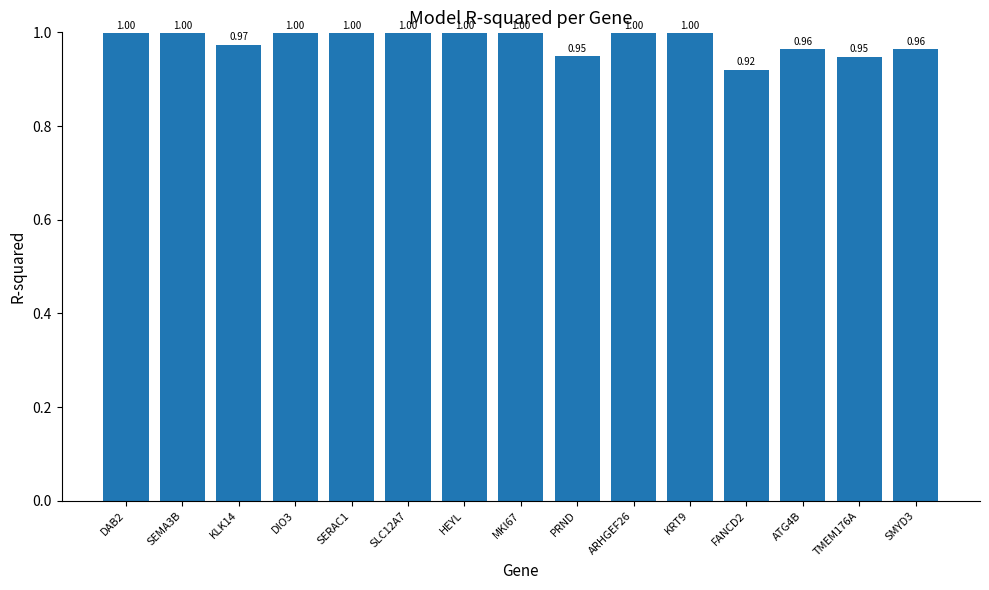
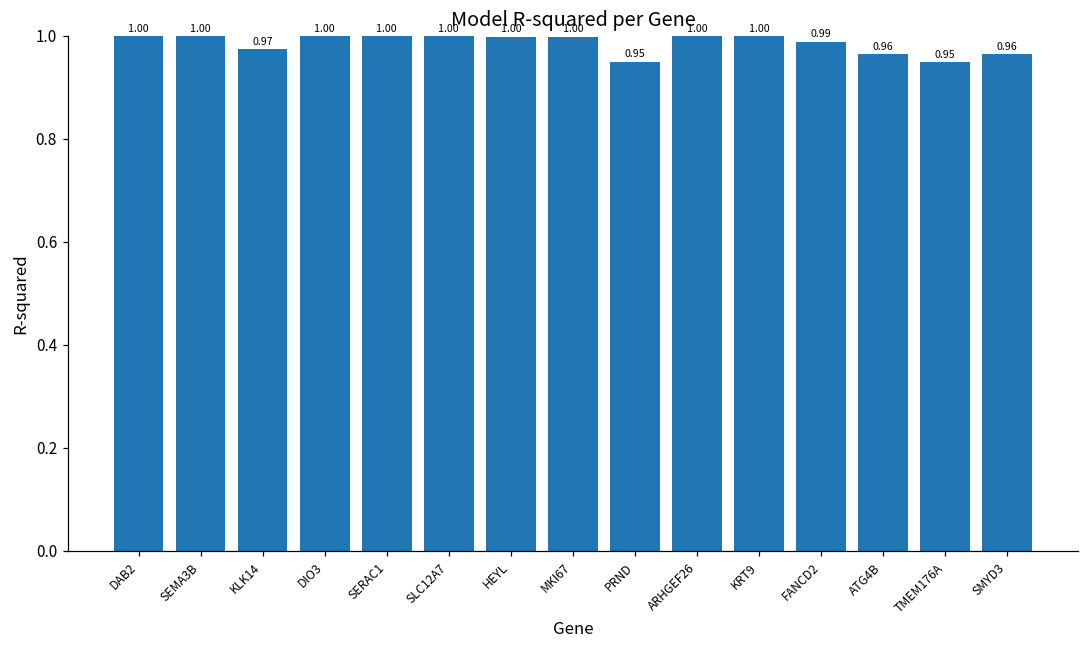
  {
    "DAB2": 1.00,
    "SEMA3B": 1.00,
    "KLK14": 0.97,
    "DIO3": 1.00,
    "SERAC1": 1.00,
    "SLC12A7": 1.00,
    "HEYL": 1.00,
    "MKI67": 1.00,
    "PRND": 0.95,
    "ARHGEF26": 1.00,
    "KRT9": 1.00,
-   "FANCD2": 0.92,
+   "FANCD2": 0.99,
    "ATG4B": 0.96,
    "TMEM176A": 0.95,
    "SMYD3": 0.96
  }
